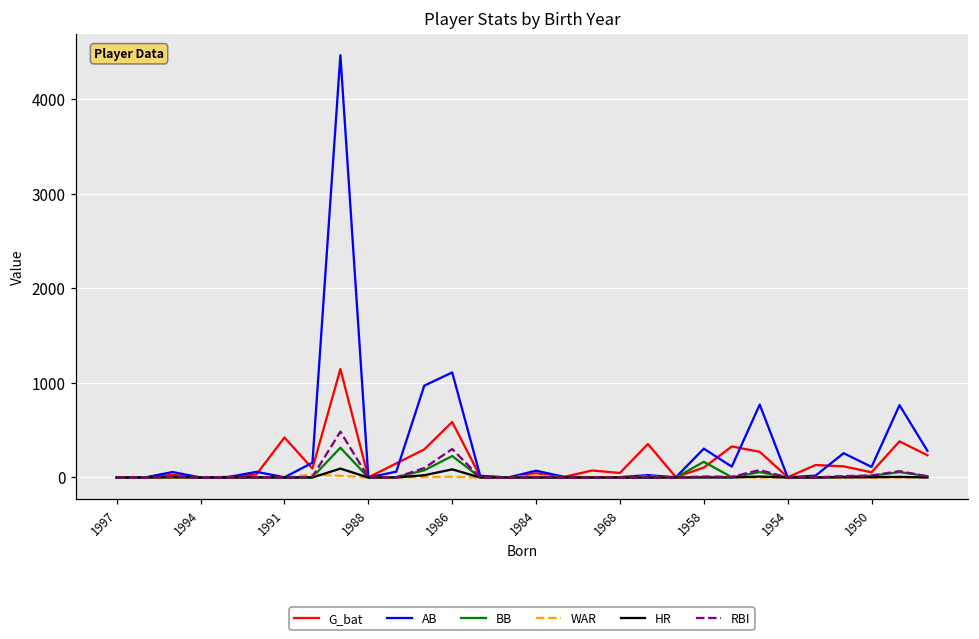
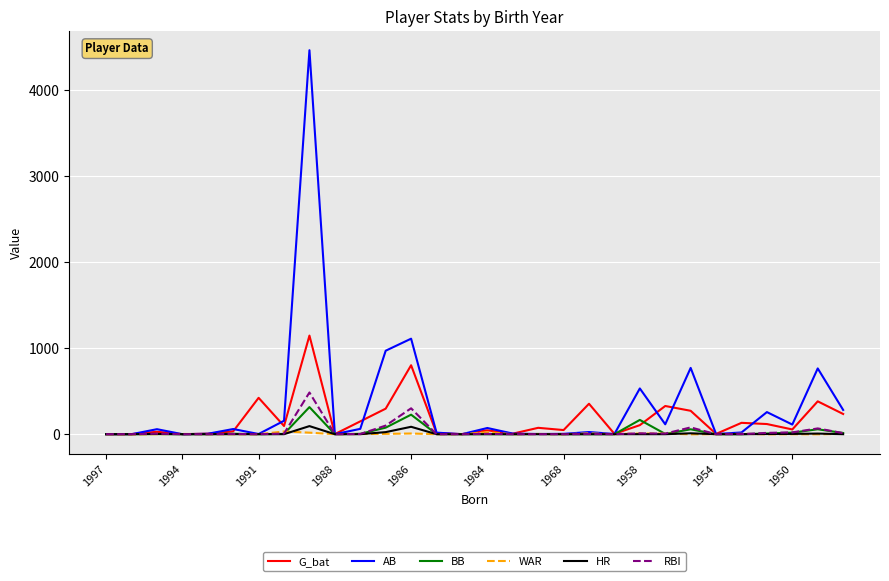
  {
    "G_bat": {
      "1991": 400,
-     "1986": 600,
+     "1986": 800,
      "1968": 0,
      "1958": 100,
      "1950": 100
    },
    "AB": {
      "1986": 1100,
-     "1958": 300,
+     "1958": 500,
      "1950": 100
    },
    "BB": {
      "1986": 200,
      "1958": 200
    },
    "WAR": {
      "1986": 0
    },
    "HR": {
      "1986": 100
    },
    "RBI": {
      "1986": 300
    }
  }
